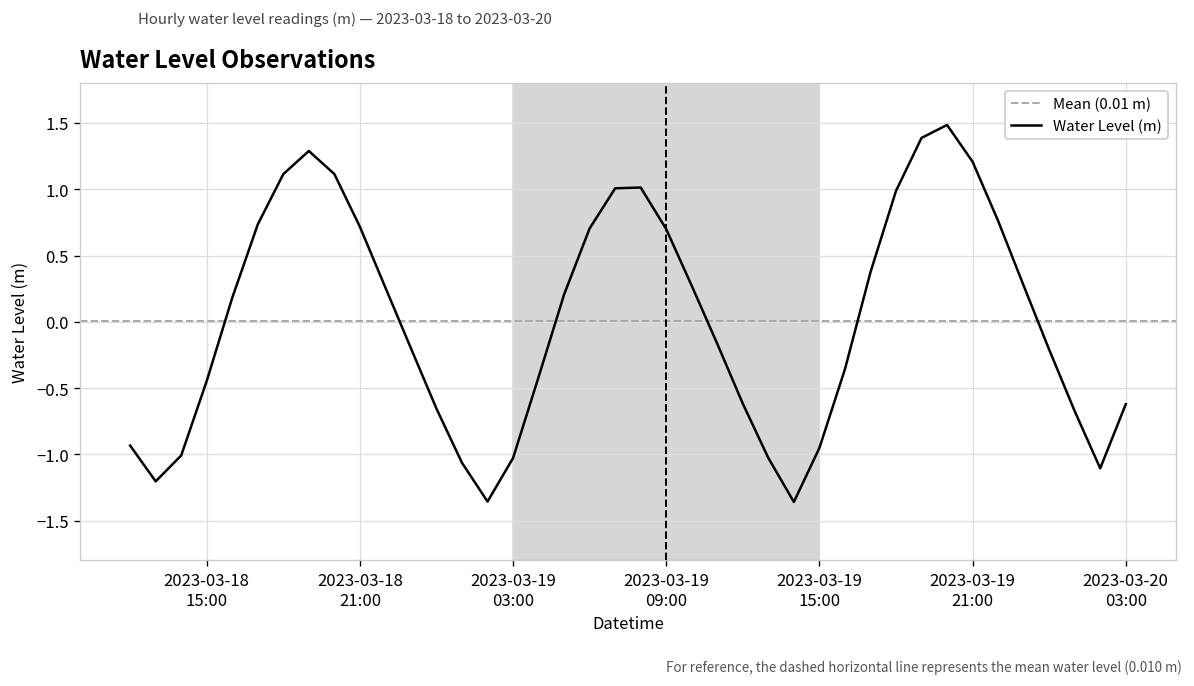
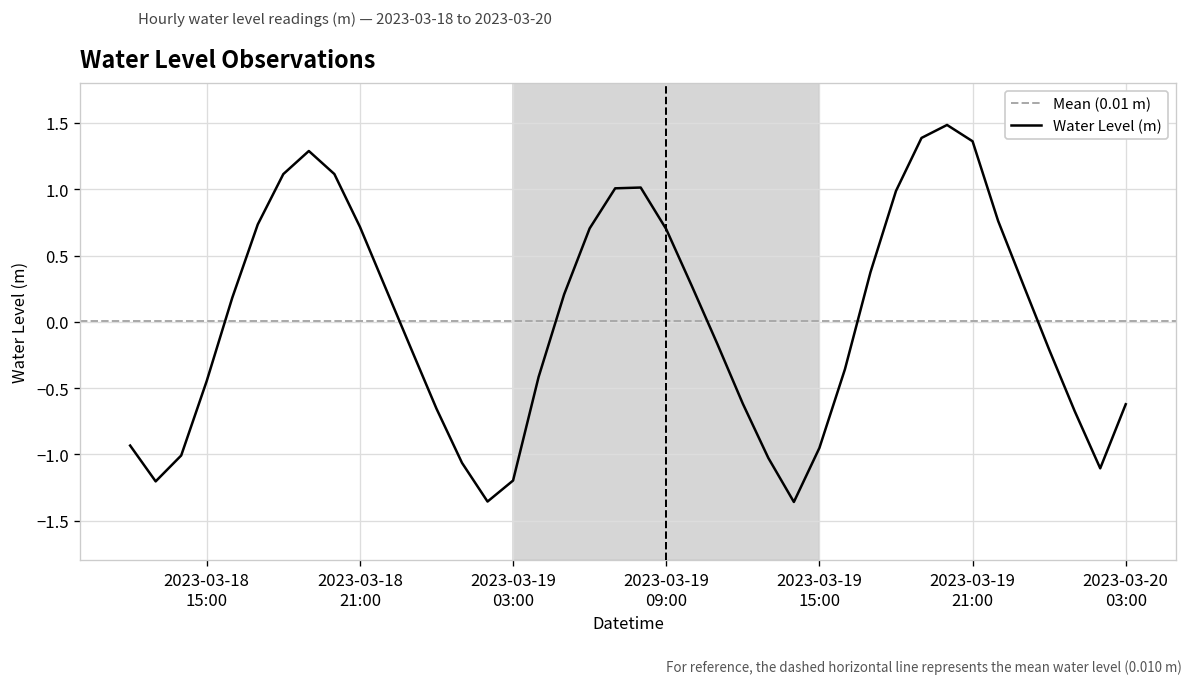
  {
    "2023-03-18 15:00": -0.45,
    "2023-03-18 21:00": 0.72,
-   "2023-03-19 03:00": -1.03,
+   "2023-03-19 03:00": -1.20,
    "2023-03-19 09:00": 0.70,
    "2023-03-19 15:00": -0.95,
-   "2023-03-19 21:00": 1.21,
+   "2023-03-19 21:00": 1.36,
    "2023-03-20 03:00": -0.62
  }
